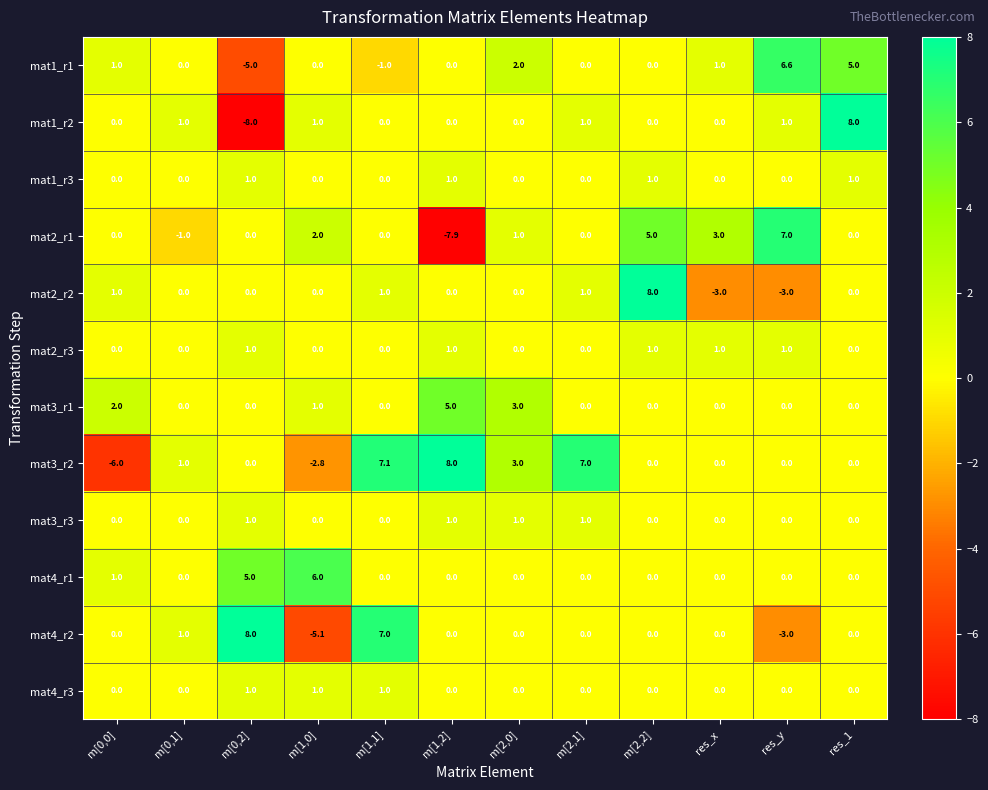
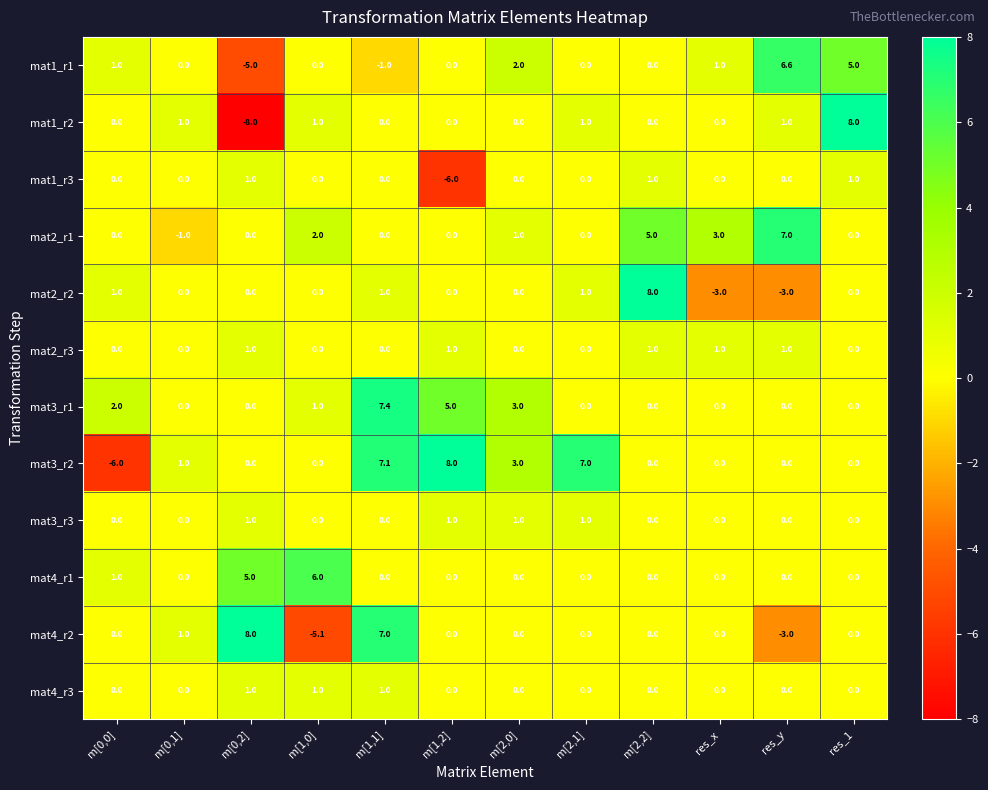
  {
    "mat1_r1": {
      "m[0,0]": 1.0,
      "m[0,1]": 0.0,
      "m[0,2]": -5.0,
      "m[1,0]": 0.0,
      "m[1,1]": -1.0,
      "m[1,2]": 0.0,
      "m[2,0]": 2.0,
      "m[2,1]": 0.0,
      "m[2,2]": 0.0,
      "res_x": 1.0,
      "res_y": 6.6,
      "res_1": 5.0
    },
    "mat1_r2": {
      "m[0,0]": 0.0,
      "m[0,1]": 1.0,
      "m[0,2]": -8.0,
      "m[1,0]": 1.0,
      "m[1,1]": 0.0,
      "m[1,2]": 0.0,
      "m[2,0]": 0.0,
      "m[2,1]": 1.0,
      "m[2,2]": 0.0,
      "res_x": 0.0,
      "res_y": 1.0,
      "res_1": 8.0
    },
    "mat1_r3": {
      "m[0,0]": 0.0,
      "m[0,1]": 0.0,
      "m[0,2]": 1.0,
      "m[1,0]": 0.0,
      "m[1,1]": 0.0,
-     "m[1,2]": 1.0,
+     "m[1,2]": -6.0,
      "m[2,0]": 0.0,
      "m[2,1]": 0.0,
      "m[2,2]": 1.0,
      "res_x": 0.0,
      "res_y": 0.0,
      "res_1": 1.0
    },
    "mat2_r1": {
      "m[0,0]": 0.0,
      "m[0,1]": -1.0,
      "m[0,2]": 0.0,
      "m[1,0]": 2.0,
      "m[1,1]": 0.0,
-     "m[1,2]": -7.9,
+     "m[1,2]": 0.0,
      "m[2,0]": 1.0,
      "m[2,1]": 0.0,
      "m[2,2]": 5.0,
      "res_x": 3.0,
      "res_y": 7.0,
      "res_1": 0.0
    },
    "mat2_r2": {
      "m[0,0]": 1.0,
      "m[0,1]": 0.0,
      "m[0,2]": 0.0,
      "m[1,0]": 0.0,
      "m[1,1]": 1.0,
      "m[1,2]": 0.0,
      "m[2,0]": 0.0,
      "m[2,1]": 1.0,
      "m[2,2]": 8.0,
      "res_x": -3.0,
      "res_y": -3.0,
      "res_1": 0.0
    },
    "mat2_r3": {
      "m[0,0]": 0.0,
      "m[0,1]": 0.0,
      "m[0,2]": 1.0,
      "m[1,0]": 0.0,
      "m[1,1]": 0.0,
      "m[1,2]": 1.0,
      "m[2,0]": 0.0,
      "m[2,1]": 0.0,
      "m[2,2]": 1.0,
      "res_x": 1.0,
      "res_y": 1.0,
      "res_1": 0.0
    },
    "mat3_r1": {
      "m[0,0]": 2.0,
      "m[0,1]": 0.0,
      "m[0,2]": 0.0,
      "m[1,0]": 1.0,
-     "m[1,1]": 0.0,
+     "m[1,1]": 7.4,
      "m[1,2]": 5.0,
      "m[2,0]": 3.0,
      "m[2,1]": 0.0,
      "m[2,2]": 0.0,
      "res_x": 0.0,
      "res_y": 0.0,
      "res_1": 0.0
    },
    "mat3_r2": {
      "m[0,0]": -6.0,
      "m[0,1]": 1.0,
      "m[0,2]": 0.0,
-     "m[1,0]": -2.8,
+     "m[1,0]": 0.0,
      "m[1,1]": 7.1,
      "m[1,2]": 8.0,
      "m[2,0]": 3.0,
      "m[2,1]": 7.0,
      "m[2,2]": 0.0,
      "res_x": 0.0,
      "res_y": 0.0,
      "res_1": 0.0
    },
    "mat3_r3": {
      "m[0,0]": 0.0,
      "m[0,1]": 0.0,
      "m[0,2]": 1.0,
      "m[1,0]": 0.0,
      "m[1,1]": 0.0,
      "m[1,2]": 1.0,
      "m[2,0]": 1.0,
      "m[2,1]": 1.0,
      "m[2,2]": 0.0,
      "res_x": 0.0,
      "res_y": 0.0,
      "res_1": 0.0
    },
    "mat4_r1": {
      "m[0,0]": 1.0,
      "m[0,1]": 0.0,
      "m[0,2]": 5.0,
      "m[1,0]": 6.0,
      "m[1,1]": 0.0,
      "m[1,2]": 0.0,
      "m[2,0]": 0.0,
      "m[2,1]": 0.0,
      "m[2,2]": 0.0,
      "res_x": 0.0,
      "res_y": 0.0,
      "res_1": 0.0
    },
    "mat4_r2": {
      "m[0,0]": 0.0,
      "m[0,1]": 1.0,
      "m[0,2]": 8.0,
      "m[1,0]": -5.1,
      "m[1,1]": 7.0,
      "m[1,2]": 0.0,
      "m[2,0]": 0.0,
      "m[2,1]": 0.0,
      "m[2,2]": 0.0,
      "res_x": 0.0,
      "res_y": -3.0,
      "res_1": 0.0
    },
    "mat4_r3": {
      "m[0,0]": 0.0,
      "m[0,1]": 0.0,
      "m[0,2]": 1.0,
      "m[1,0]": 1.0,
      "m[1,1]": 1.0,
      "m[1,2]": 0.0,
      "m[2,0]": 0.0,
      "m[2,1]": 0.0,
      "m[2,2]": 0.0,
      "res_x": 0.0,
      "res_y": 0.0,
      "res_1": 0.0
    }
  }
